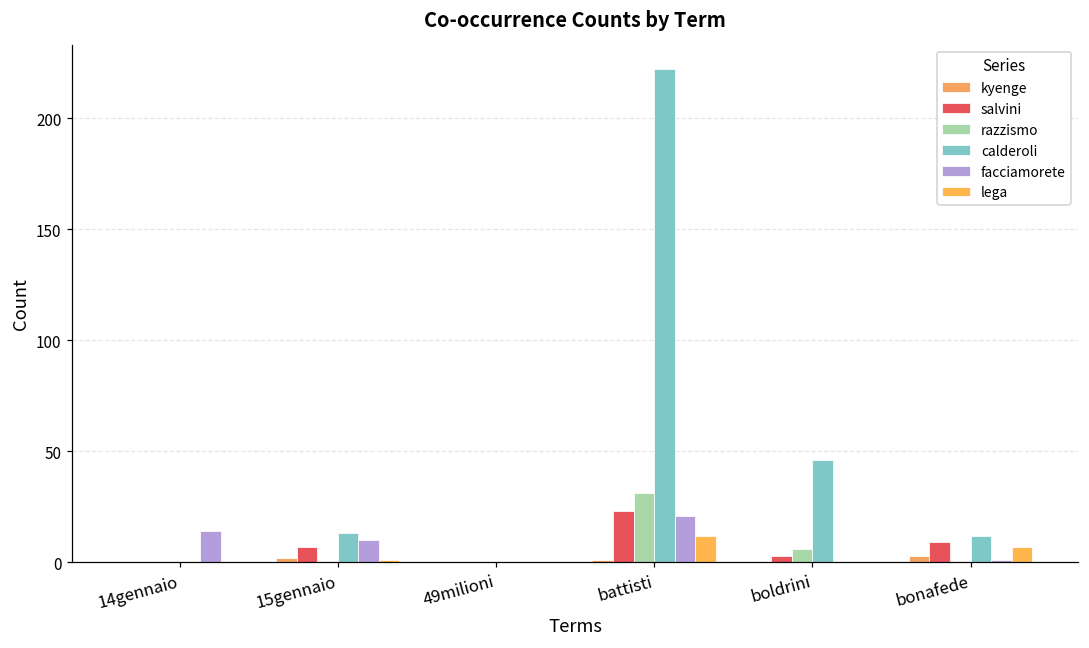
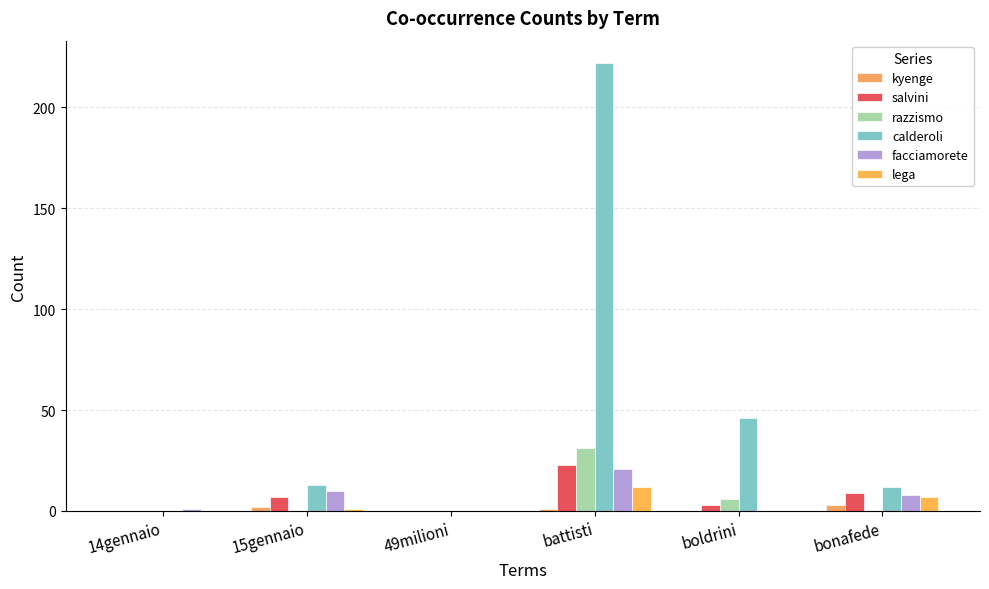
  {
    "salvini": {
      "14gennaio": 0,
      "15gennaio": 7,
      "49milioni": 0,
      "battisti": 23,
      "boldrini": 3,
      "bonafede": 9
    },
    "facciamorete": {
-     "14gennaio": 14,
+     "14gennaio": 1,
      "15gennaio": 10,
      "49milioni": 0,
      "battisti": 21,
      "boldrini": 0,
-     "bonafede": 1
+     "bonafede": 8
    }
  }
